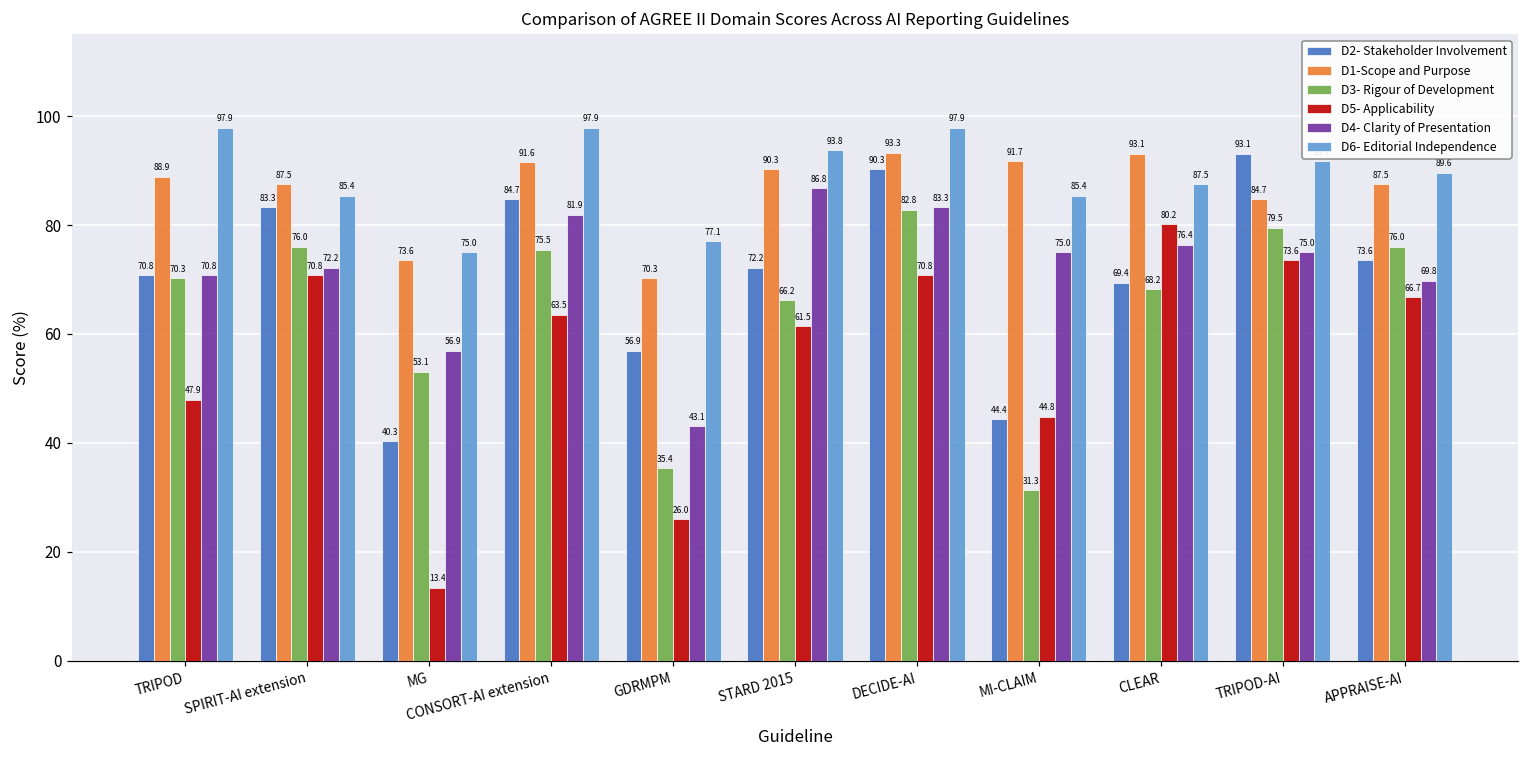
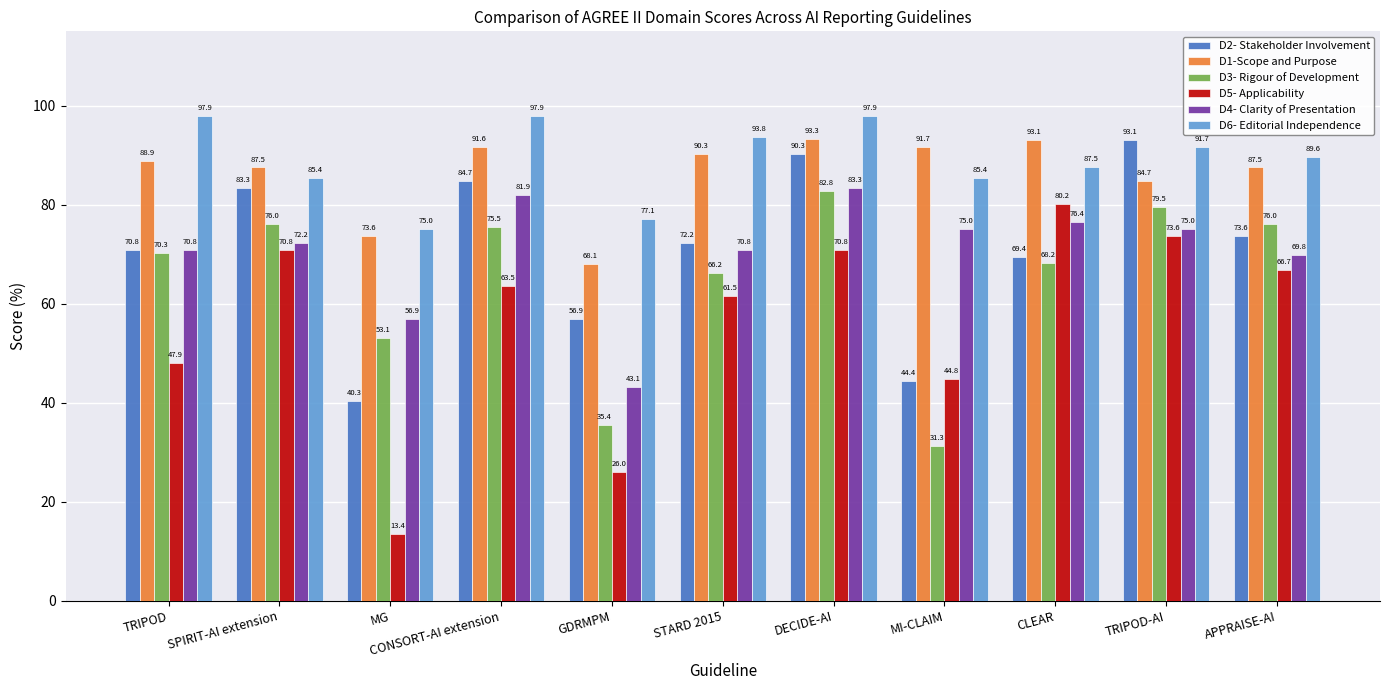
  {
    "D1-Scope and Purpose": {
      "TRIPOD": 88.9,
      "SPIRIT-AI extension": 87.5,
      "MG": 73.6,
      "CONSORT-AI extension": 91.6,
-     "GDRMPM": 70.3,
+     "GDRMPM": 68.1,
      "STARD 2015": 90.3,
      "DECIDE-AI": 93.3,
      "MI-CLAIM": 91.7,
      "CLEAR": 93.1,
      "TRIPOD-AI": 84.7,
      "APPRAISE-AI": 87.5
    },
    "D3- Rigour of Development": {
      "TRIPOD": 70.3,
      "SPIRIT-AI extension": 76.0,
      "MG": 53.1,
      "CONSORT-AI extension": 75.5,
      "GDRMPM": 35.4,
      "STARD 2015": 66.2,
      "DECIDE-AI": 82.8,
      "MI-CLAIM": 31.3,
      "CLEAR": 68.2,
      "TRIPOD-AI": 79.5,
      "APPRAISE-AI": 76.0
    },
    "D5- Applicability": {
      "TRIPOD": 47.9,
      "SPIRIT-AI extension": 70.8,
      "MG": 13.4,
      "CONSORT-AI extension": 63.5,
      "GDRMPM": 26.0,
      "STARD 2015": 61.5,
      "DECIDE-AI": 70.8,
      "MI-CLAIM": 44.8,
      "CLEAR": 80.2,
      "TRIPOD-AI": 73.6,
      "APPRAISE-AI": 66.7
    },
    "D4- Clarity of Presentation": {
      "TRIPOD": 70.8,
      "SPIRIT-AI extension": 72.2,
      "MG": 56.9,
      "CONSORT-AI extension": 81.9,
      "GDRMPM": 43.1,
-     "STARD 2015": 86.8,
+     "STARD 2015": 70.8,
      "DECIDE-AI": 83.3,
      "MI-CLAIM": 75.0,
      "CLEAR": 76.4,
      "TRIPOD-AI": 75.0,
      "APPRAISE-AI": 69.8
    }
  }
